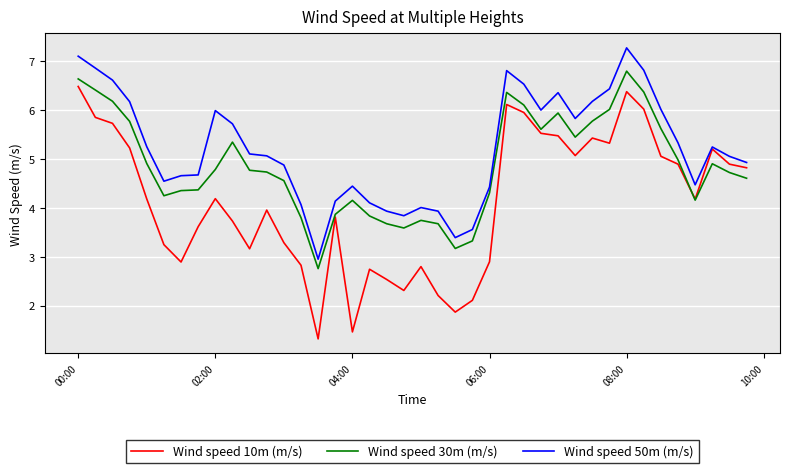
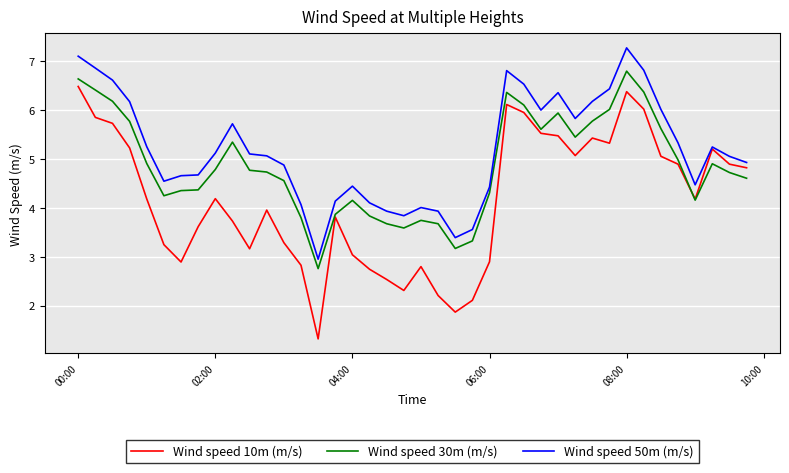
  {
    "Wind speed 10m (m/s)": {
      "00:00": 6.5,
      "02:00": 4.2,
-     "04:00": 1.5,
+     "04:00": 3.0,
      "06:00": 2.9,
      "08:00": 6.4
    },
    "Wind speed 30m (m/s)": {
      "00:00": 6.6,
      "02:00": 4.8,
      "04:00": 4.2,
      "06:00": 4.3,
      "08:00": 6.8
    },
    "Wind speed 50m (m/s)": {
      "00:00": 7.1,
-     "02:00": 6.0,
+     "02:00": 5.1,
      "04:00": 4.4,
      "06:00": 4.4,
      "08:00": 7.3
    }
  }
